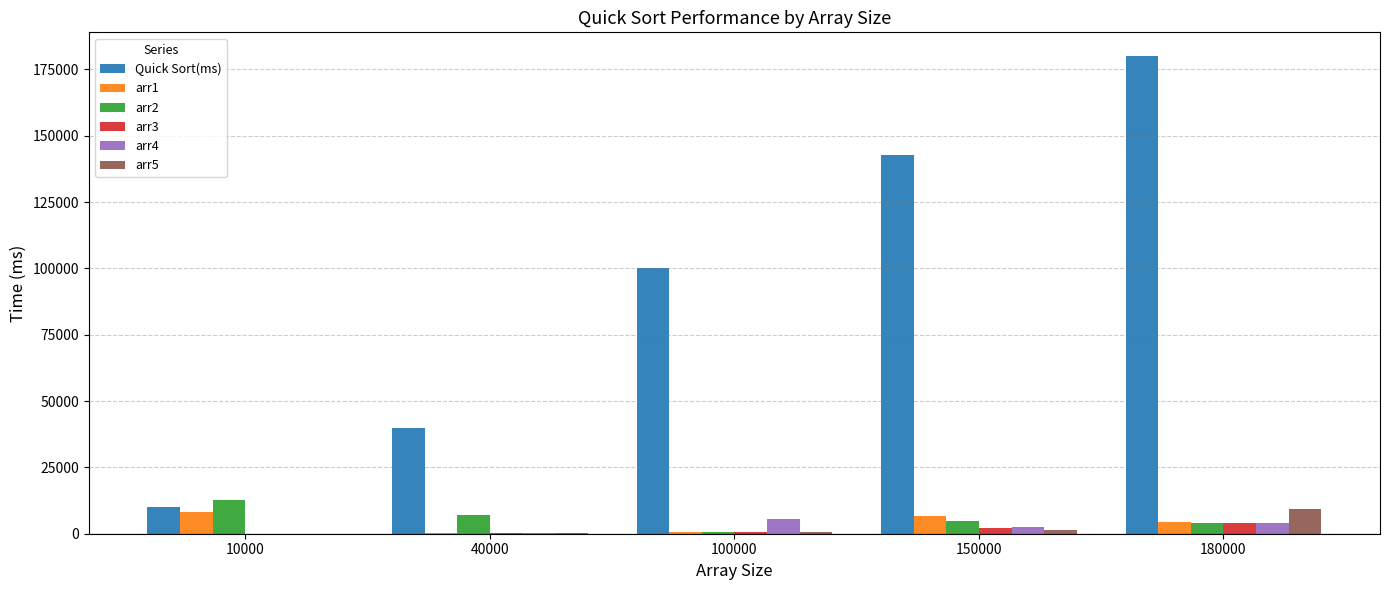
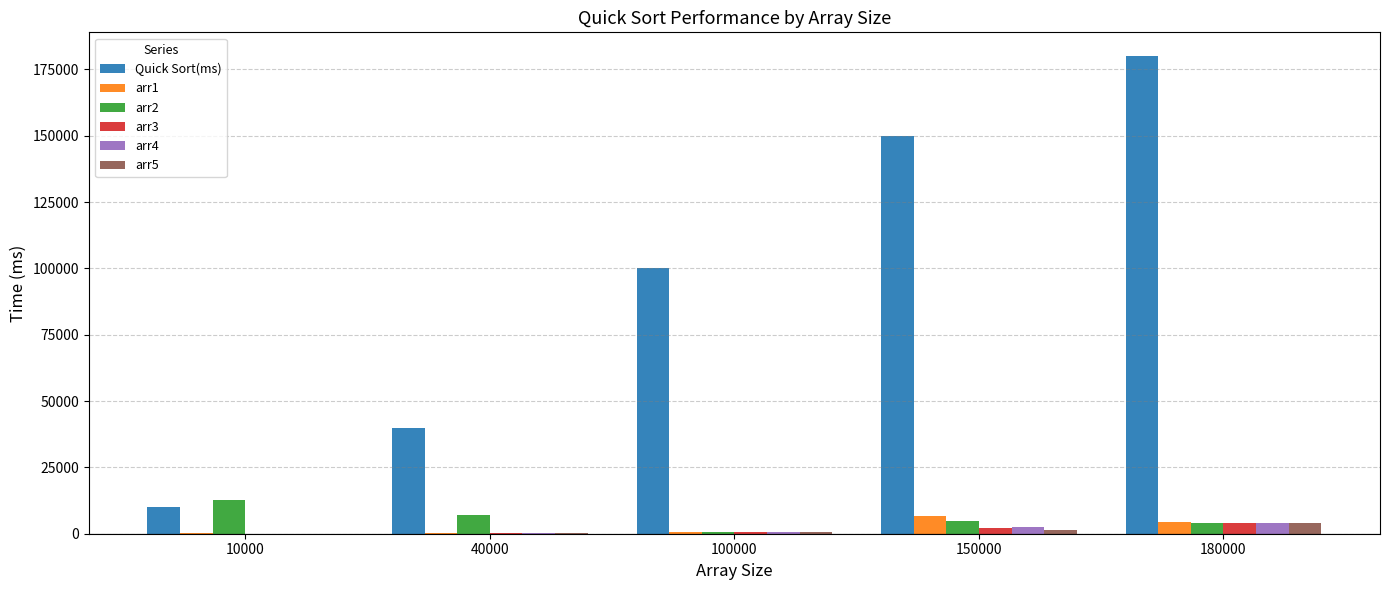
  {
    "Quick Sort(ms)": {
      "10000": 10000,
      "40000": 40000,
      "100000": 100000,
-     "150000": 143000,
+     "150000": 150000,
      "180000": 180000
    },
    "arr1": {
-     "10000": 8000,
+     "10000": 0,
      "150000": 7000,
      "180000": 4000
    },
    "arr2": {
      "10000": 13000,
      "40000": 7000,
      "150000": 5000,
      "180000": 4000
    },
    "arr3": {
      "10000": 0,
      "150000": 2000,
      "180000": 4000
    },
    "arr4": {
-     "100000": 5000,
+     "100000": 1000,
      "150000": 2000,
      "180000": 4000
    },
    "arr5": {
      "10000": 0,
      "150000": 1000,
-     "180000": 9000
+     "180000": 4000
    }
  }
